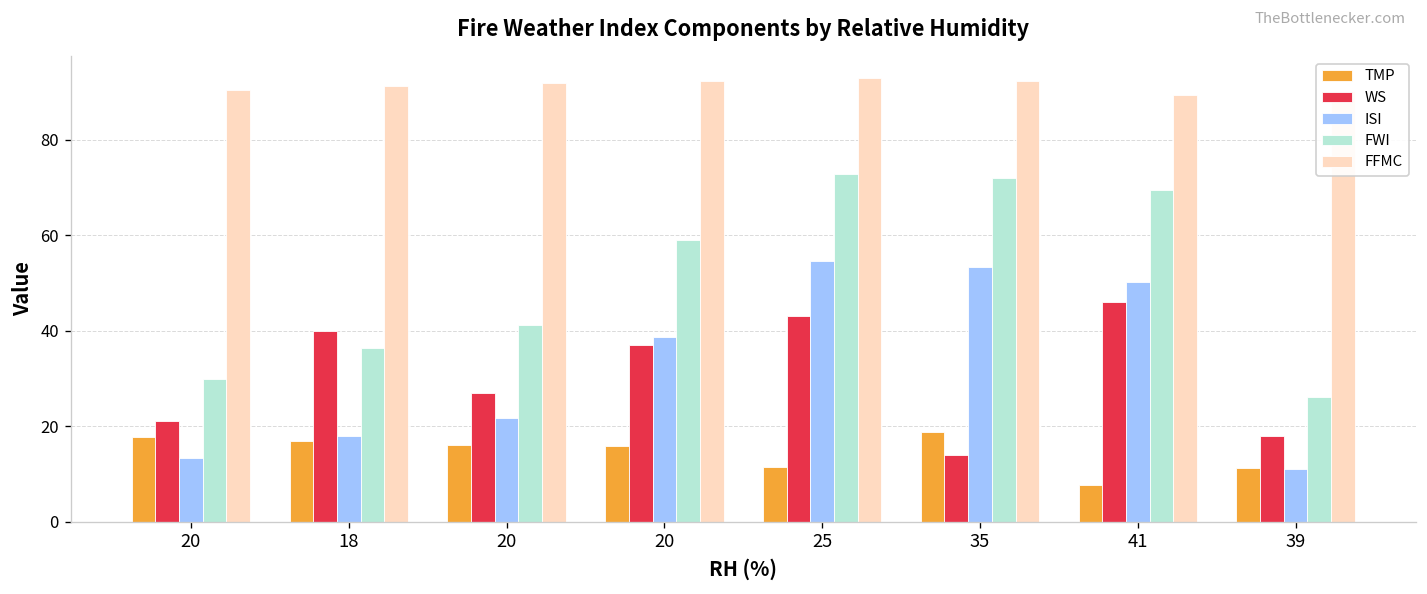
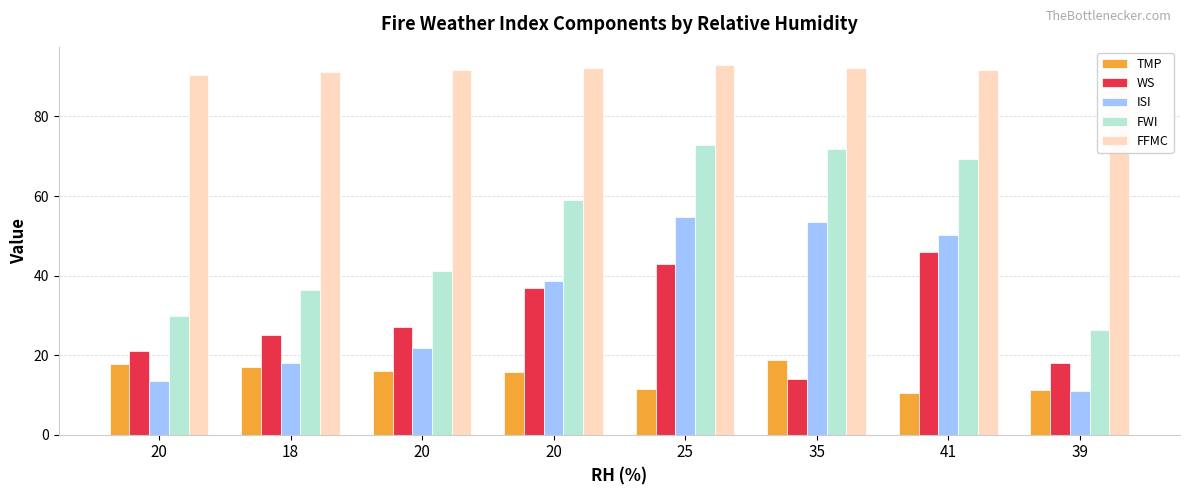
  {
    "TMP": {
      "18": 17,
      "25": 12,
      "35": 19,
-     "41": 8,
+     "41": 11,
      "39": 11
    },
    "WS": {
-     "18": 40,
+     "18": 25,
      "25": 43,
      "35": 14,
      "41": 46,
      "39": 18
    },
    "FFMC": {
      "18": 91,
      "25": 93,
      "35": 92,
-     "41": 89
+     "41": 92
    }
  }
